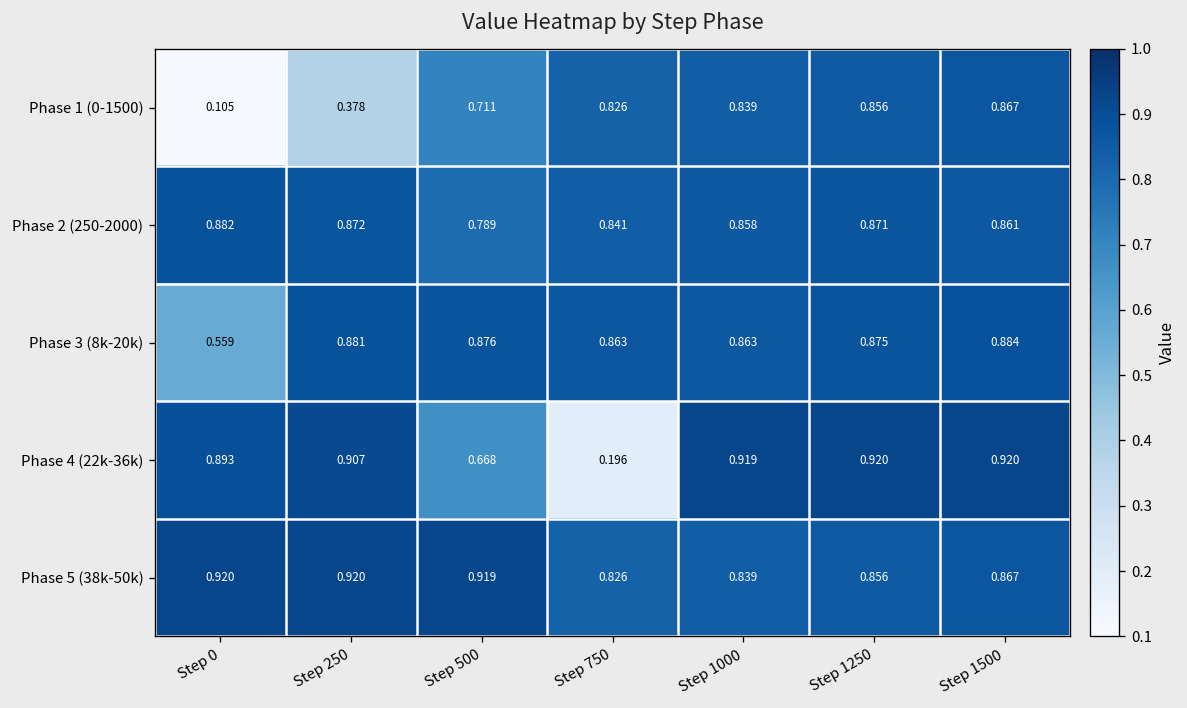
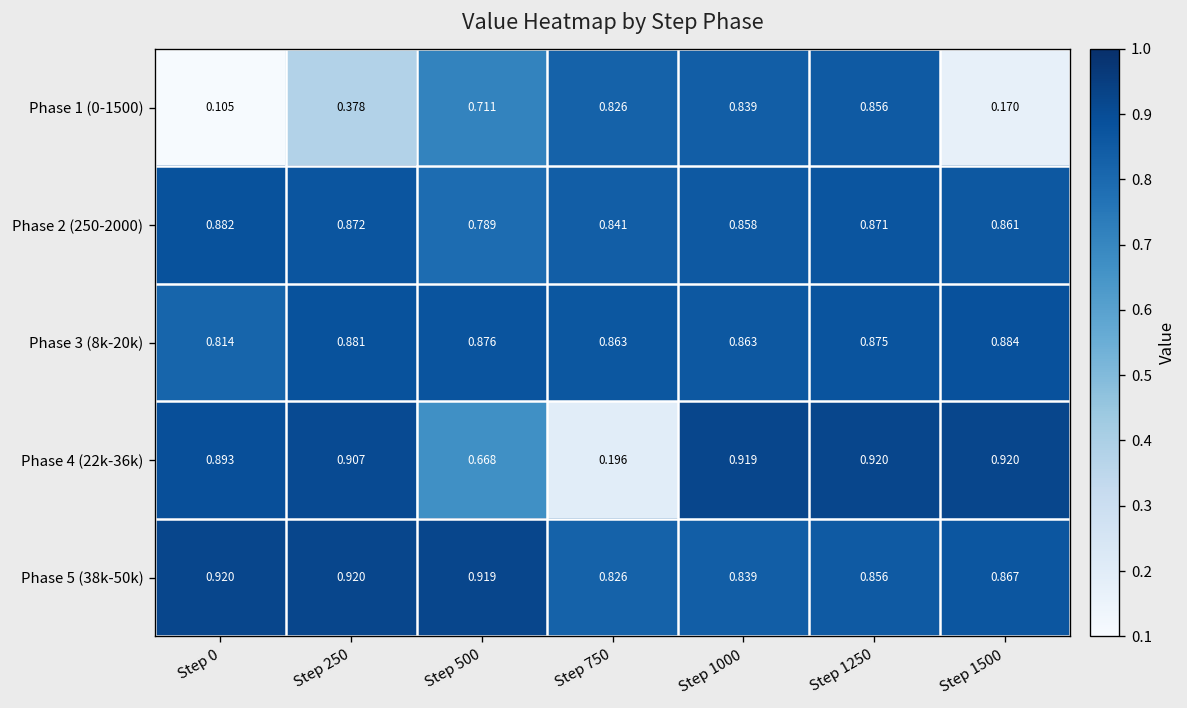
  {
    "Phase 1 (0-1500)": {
      "Step 0": 0.105,
      "Step 250": 0.378,
      "Step 500": 0.711,
      "Step 750": 0.826,
      "Step 1000": 0.839,
      "Step 1250": 0.856,
-     "Step 1500": 0.867
+     "Step 1500": 0.170
    },
    "Phase 2 (250-2000)": {
      "Step 0": 0.882,
      "Step 250": 0.872,
      "Step 500": 0.789,
      "Step 750": 0.841,
      "Step 1000": 0.858,
      "Step 1250": 0.871,
      "Step 1500": 0.861
    },
    "Phase 3 (8k-20k)": {
-     "Step 0": 0.559,
+     "Step 0": 0.814,
      "Step 250": 0.881,
      "Step 500": 0.876,
      "Step 750": 0.863,
      "Step 1000": 0.863,
      "Step 1250": 0.875,
      "Step 1500": 0.884
    },
    "Phase 4 (22k-36k)": {
      "Step 0": 0.893,
      "Step 250": 0.907,
      "Step 500": 0.668,
      "Step 750": 0.196,
      "Step 1000": 0.919,
      "Step 1250": 0.920,
      "Step 1500": 0.920
    },
    "Phase 5 (38k-50k)": {
      "Step 0": 0.920,
      "Step 250": 0.920,
      "Step 500": 0.919,
      "Step 750": 0.826,
      "Step 1000": 0.839,
      "Step 1250": 0.856,
      "Step 1500": 0.867
    }
  }
